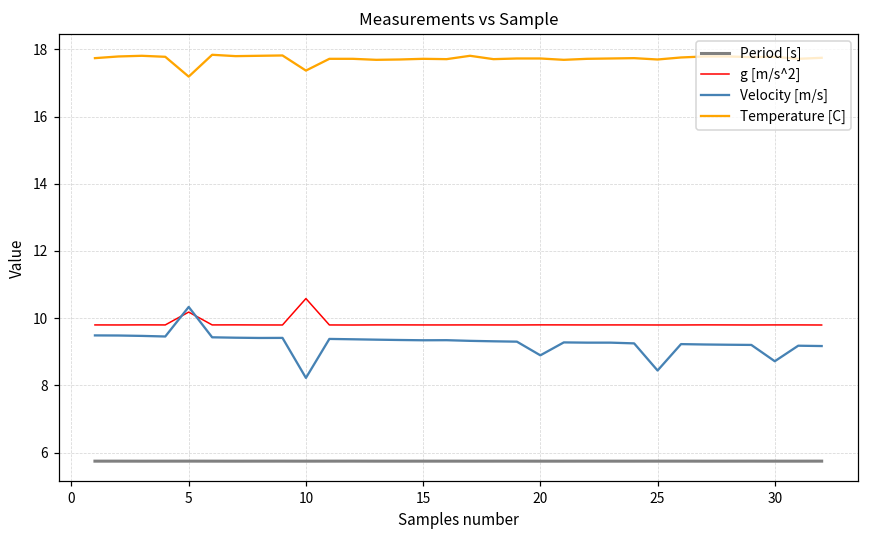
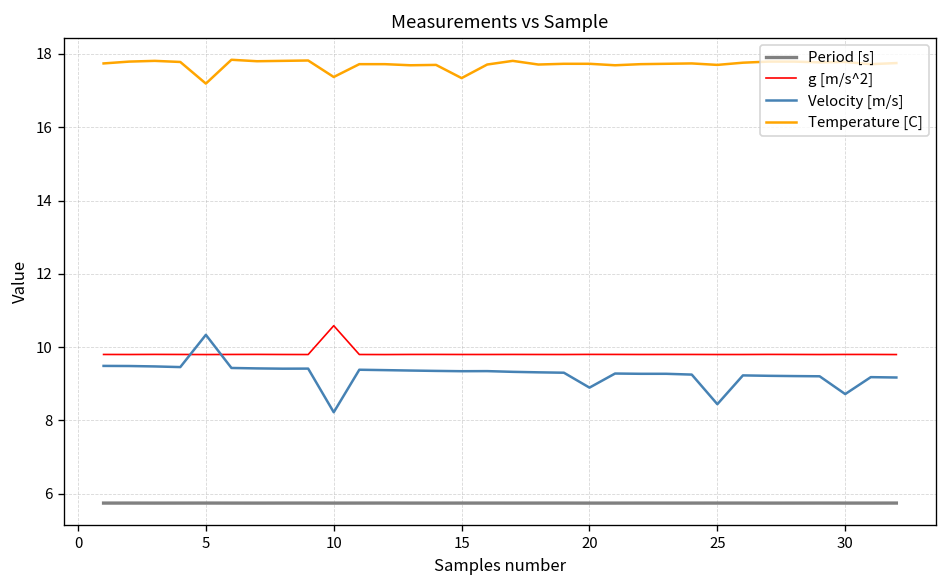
  {
    "Period [s]": {
      "5": 5.7,
      "10": 5.7,
      "15": 5.7,
      "20": 5.7,
      "25": 5.7,
      "30": 5.7
    },
    "g [m/s^2]": {
-     "5": 10.2,
+     "5": 9.8,
      "10": 10.6,
      "15": 9.8,
      "20": 9.8,
      "25": 9.8,
      "30": 9.8
    },
    "Velocity [m/s]": {
      "5": 10.3,
      "10": 8.2,
      "15": 9.3,
      "20": 8.9,
      "25": 8.4,
      "30": 8.7
    },
    "Temperature [C]": {
      "5": 17.2,
      "10": 17.4,
-     "15": 17.7,
+     "15": 17.3,
      "20": 17.7,
      "25": 17.7
    }
  }
